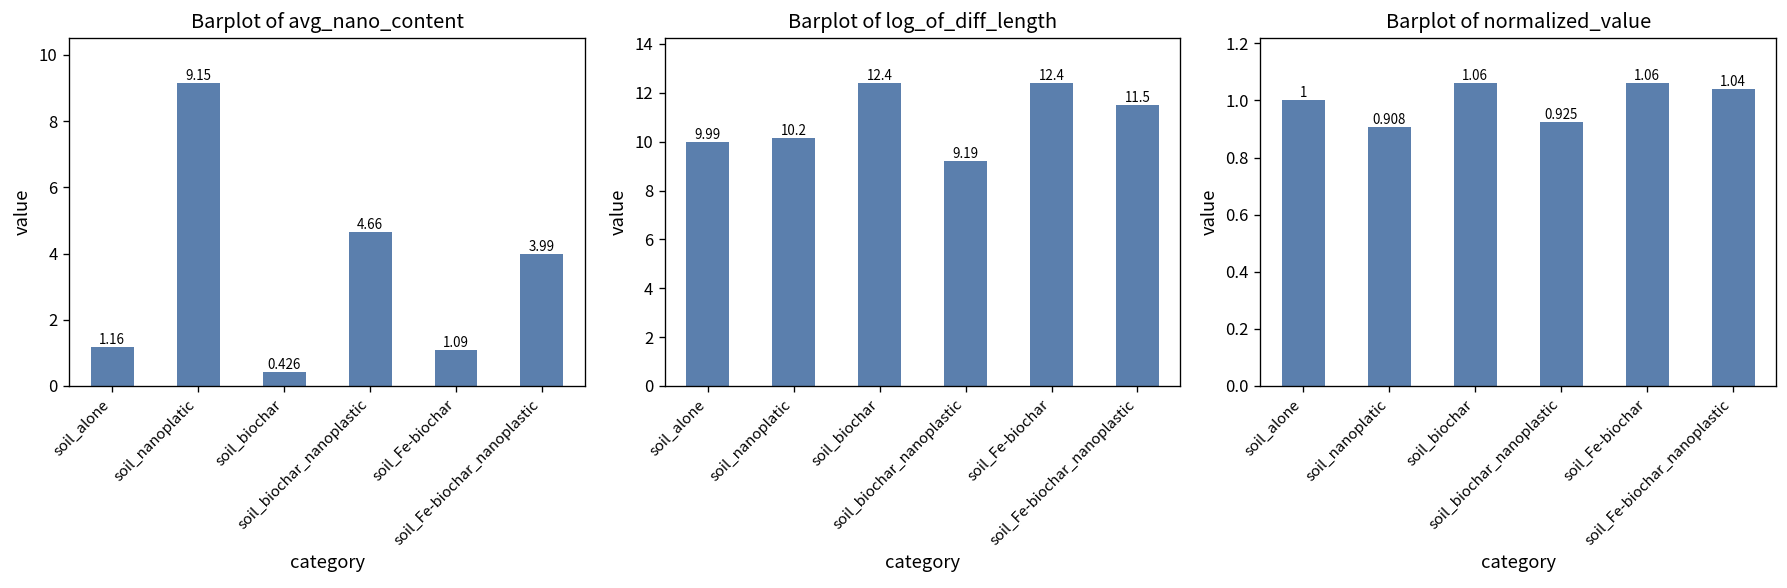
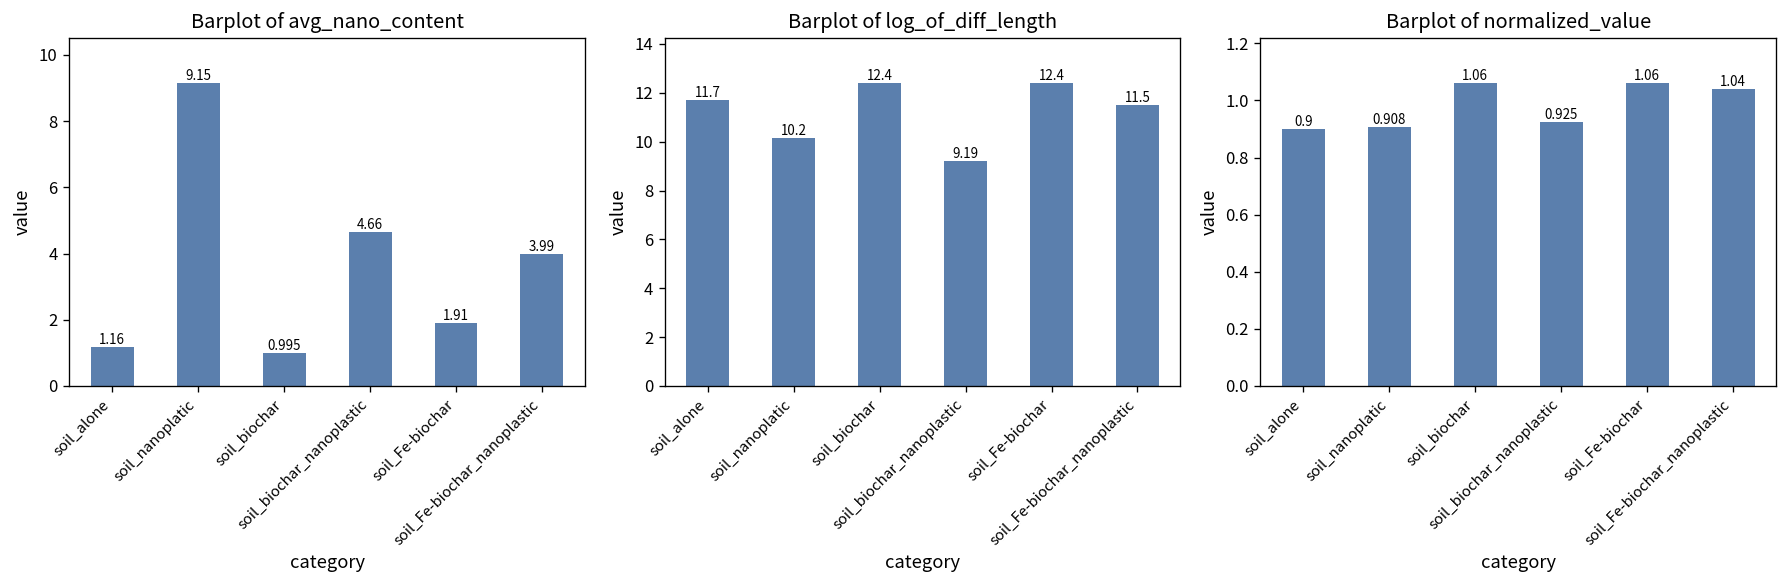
  {
    "Barplot of avg_nano_content": {
      "soil_alone": 1.16,
      "soil_nanoplatic": 9.15,
-     "soil_biochar": 0.426,
+     "soil_biochar": 0.995,
      "soil_biochar_nanoplastic": 4.66,
-     "soil_Fe-biochar": 1.09,
+     "soil_Fe-biochar": 1.91,
      "soil_Fe-biochar_nanoplastic": 3.99
    },
    "Barplot of log_of_diff_length": {
-     "soil_alone": 9.99,
+     "soil_alone": 11.7,
      "soil_nanoplatic": 10.2,
      "soil_biochar": 12.4,
      "soil_biochar_nanoplastic": 9.19,
      "soil_Fe-biochar": 12.4,
      "soil_Fe-biochar_nanoplastic": 11.5
    },
    "Barplot of normalized_value": {
-     "soil_alone": 1,
+     "soil_alone": 0.9,
      "soil_nanoplatic": 0.908,
      "soil_biochar": 1.06,
      "soil_biochar_nanoplastic": 0.925,
      "soil_Fe-biochar": 1.06,
      "soil_Fe-biochar_nanoplastic": 1.04
    }
  }
